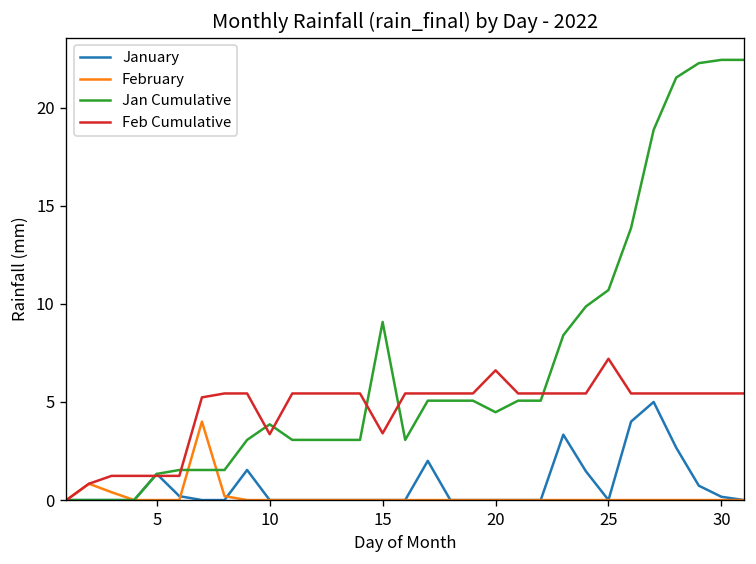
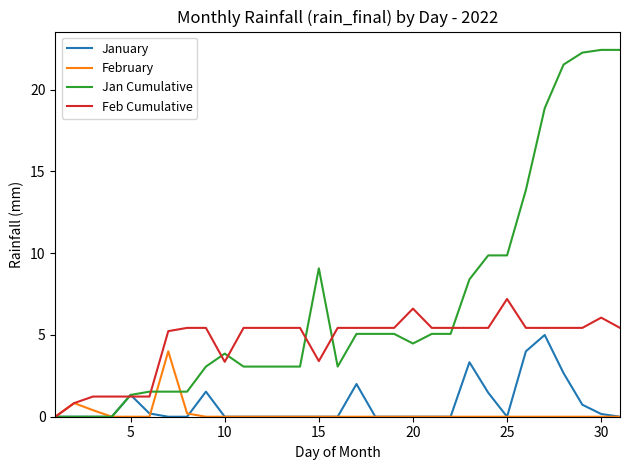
  {
    "January": {
      "30": 0.2
    },
    "February": {
      "5": 0.0,
      "30": 0.0
    },
    "Jan Cumulative": {
      "10": 3.9,
      "15": 9.1,
      "20": 4.5,
-     "25": 10.7,
+     "25": 9.9,
      "30": 22.4
    },
    "Feb Cumulative": {
      "10": 3.4,
      "15": 3.4,
      "20": 6.6,
      "25": 7.2,
-     "30": 5.4
+     "30": 6.1
    }
  }
